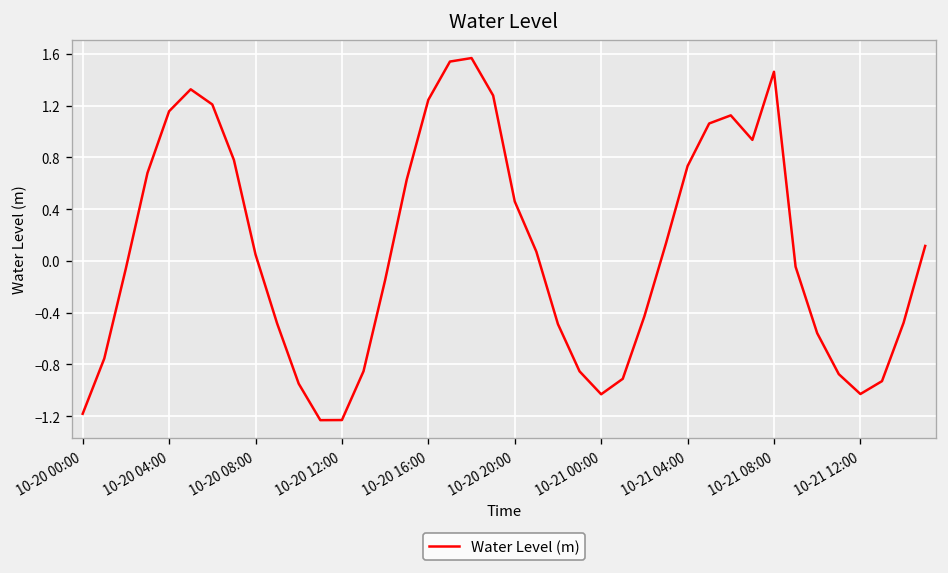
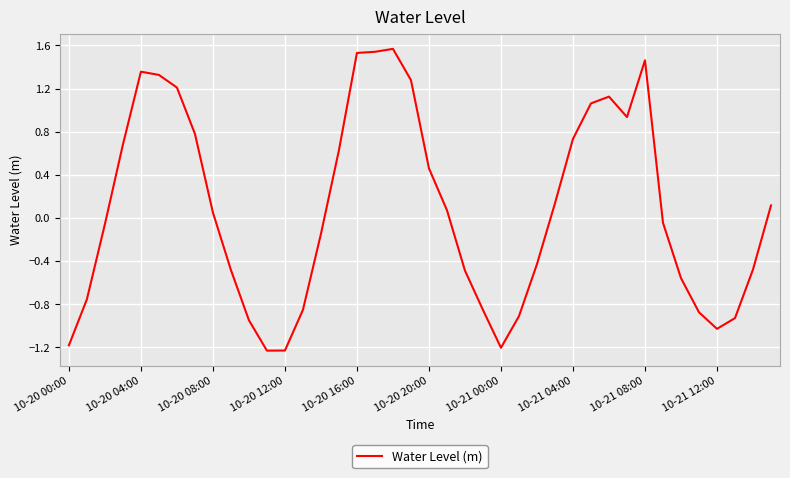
  {
    "10-20 00:00": -1.18,
-   "10-20 04:00": 1.16,
+   "10-20 04:00": 1.36,
    "10-20 08:00": 0.05,
    "10-20 12:00": -1.23,
-   "10-20 16:00": 1.25,
+   "10-20 16:00": 1.53,
    "10-20 20:00": 0.46,
-   "10-21 00:00": -1.03,
+   "10-21 00:00": -1.20,
    "10-21 04:00": 0.73,
    "10-21 08:00": 1.46,
    "10-21 12:00": -1.03
  }
